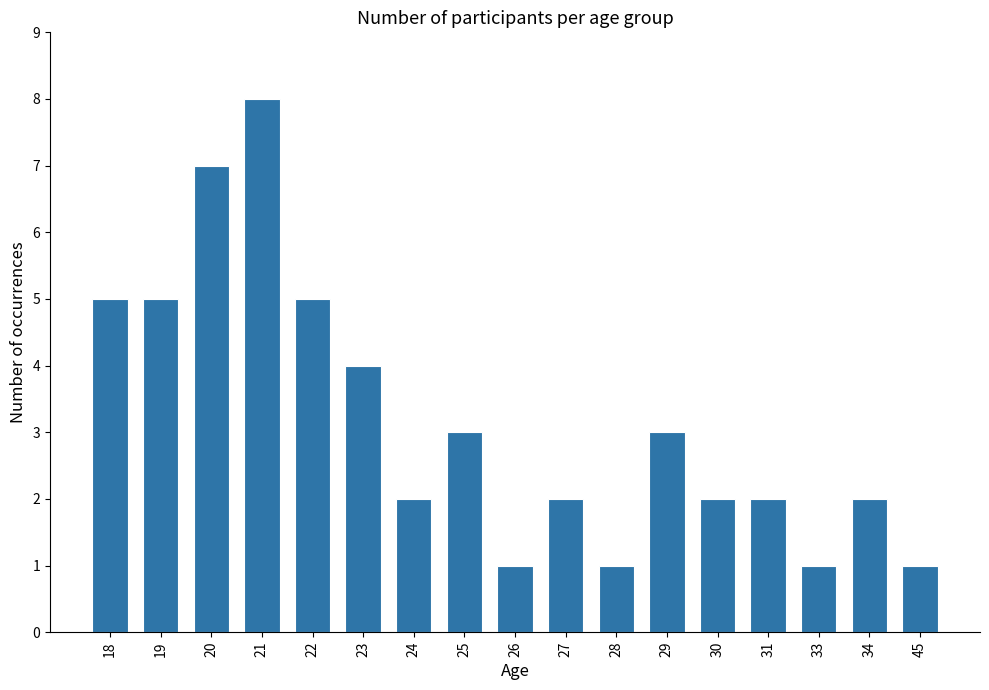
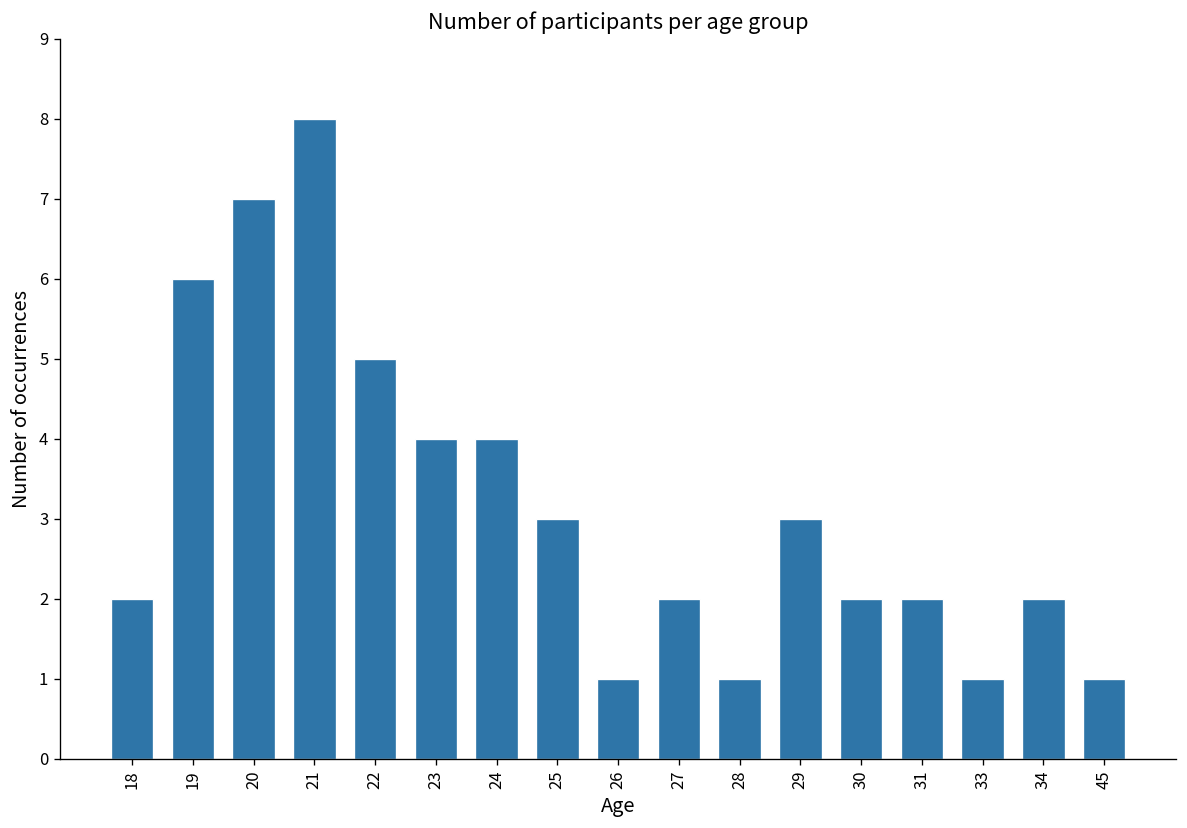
  {
-   "18": 5,
-   "19": 5,
+   "18": 2,
+   "19": 6,
    "20": 7,
    "21": 8,
    "22": 5,
    "23": 4,
-   "24": 2,
+   "24": 4,
    "25": 3,
    "26": 1,
    "27": 2,
    "28": 1,
    "29": 3,
    "30": 2,
    "31": 2,
    "33": 1,
    "34": 2,
    "45": 1
  }
